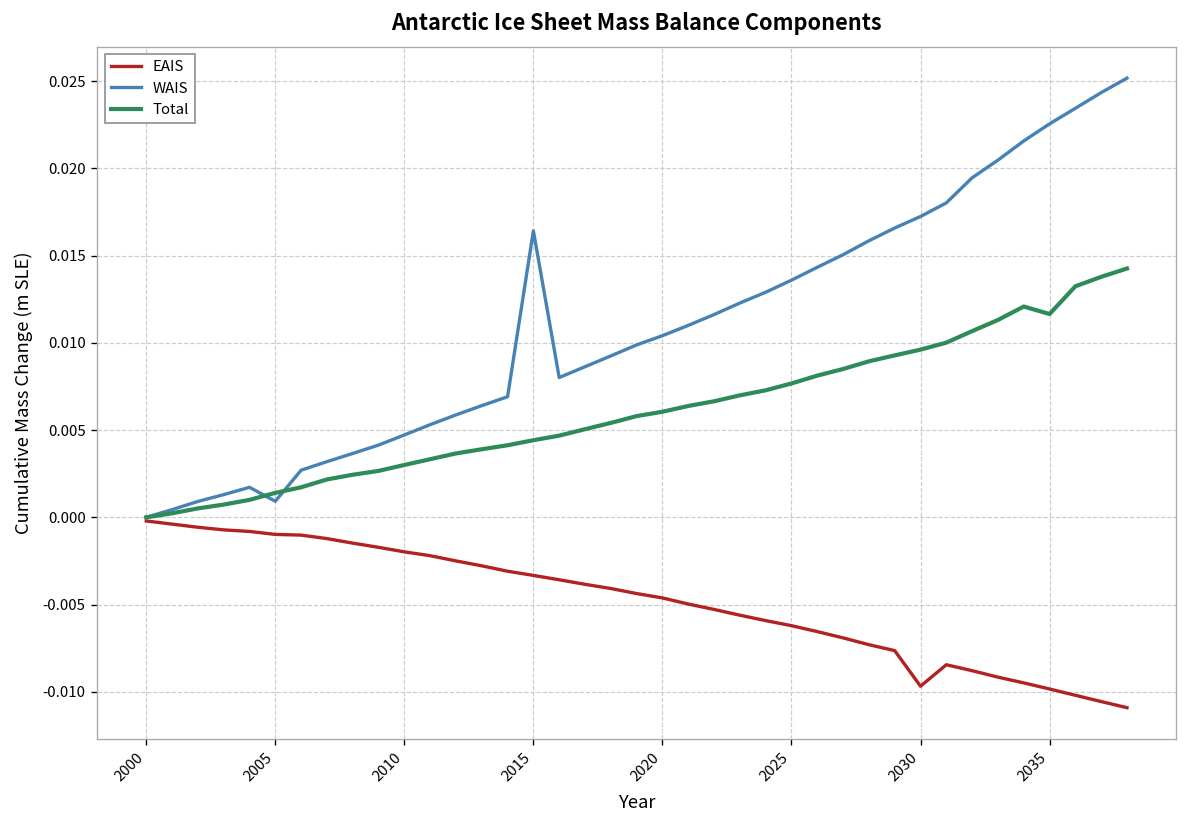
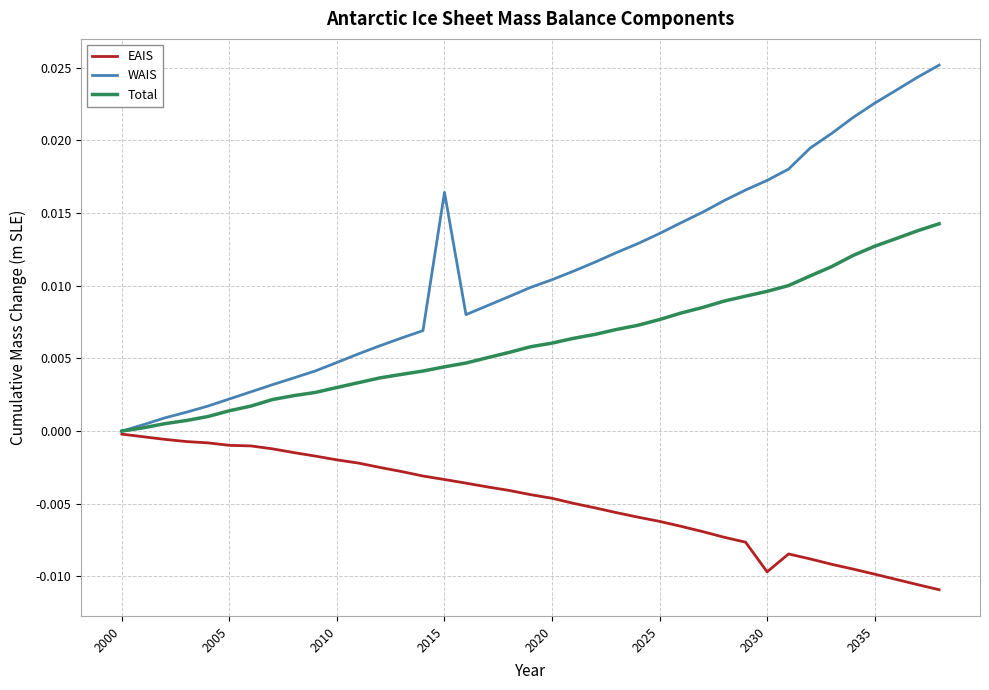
  {
    "EAIS": {
      "2000": -0.0002,
      "2005": -0.0010,
      "2010": -0.0020,
      "2015": -0.0033,
      "2020": -0.0046,
      "2025": -0.0062,
      "2030": -0.0097,
      "2035": -0.0098
    },
    "WAIS": {
-     "2005": 0.0009,
+     "2005": 0.0022,
      "2010": 0.0047,
      "2015": 0.0164,
      "2020": 0.0104,
      "2025": 0.0136,
      "2030": 0.0172,
      "2035": 0.0226
    },
    "Total": {
      "2005": 0.0014,
      "2010": 0.0030,
      "2015": 0.0044,
      "2020": 0.0061,
      "2025": 0.0077,
      "2030": 0.0096,
-     "2035": 0.0117
+     "2035": 0.0127
    }
  }
